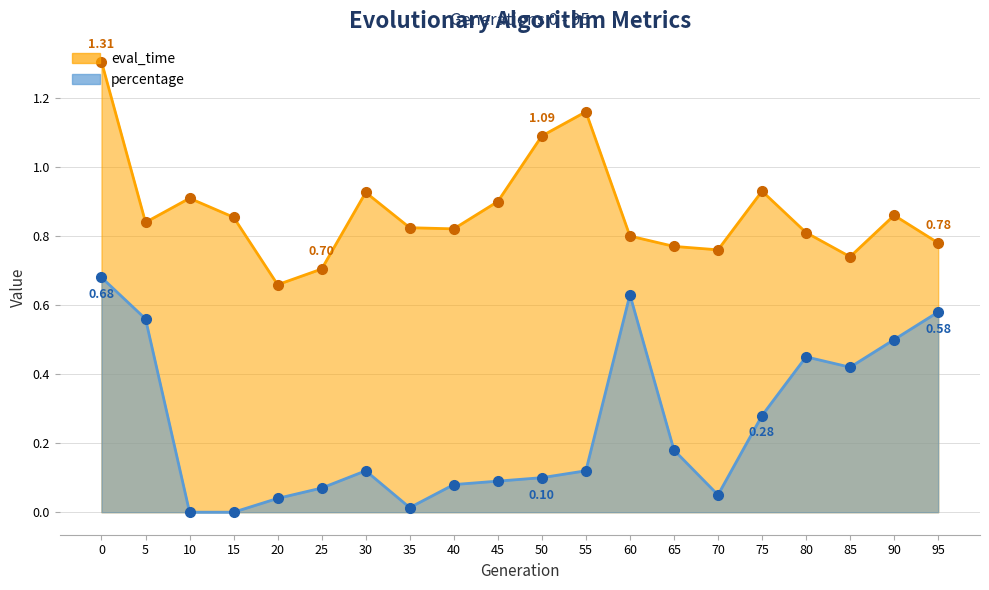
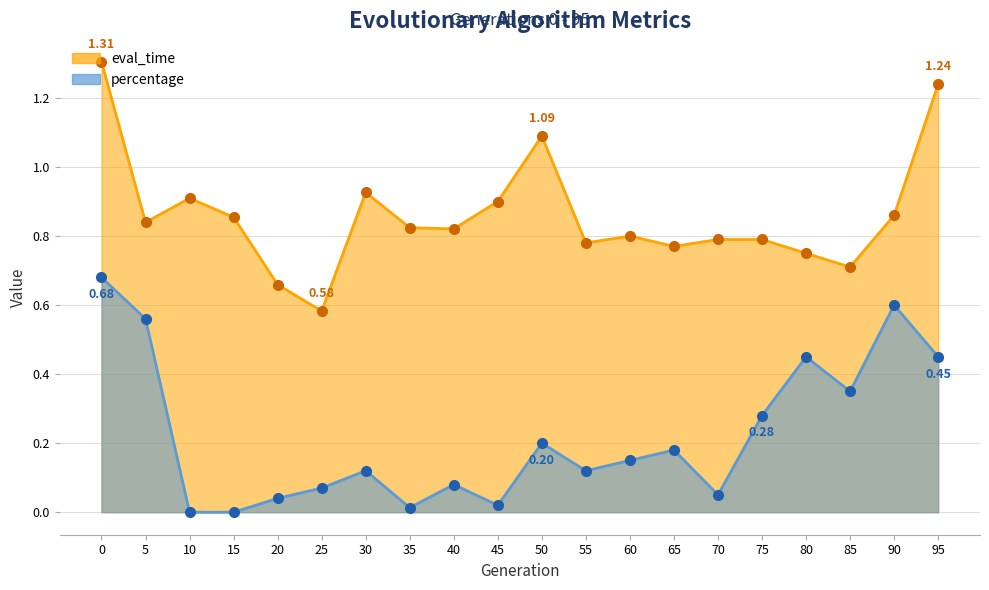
  {
    "eval_time": {
      "0": 1.31,
-     "25": 0.70,
+     "25": 0.58,
      "50": 1.09,
-     "55": 1.16,
-     "70": 0.76,
-     "75": 0.93,
-     "80": 0.81,
-     "85": 0.74,
-     "95": 0.78
+     "55": 0.78,
+     "70": 0.79,
+     "75": 0.79,
+     "80": 0.75,
+     "85": 0.71,
+     "95": 1.24
    },
    "percentage": {
      "0": 0.68,
-     "45": 0.09,
-     "50": 0.10,
-     "60": 0.63,
+     "45": 0.02,
+     "50": 0.20,
+     "60": 0.15,
      "75": 0.28,
-     "85": 0.42,
-     "90": 0.5,
-     "95": 0.58
+     "85": 0.35,
+     "90": 0.6,
+     "95": 0.45
    }
  }
